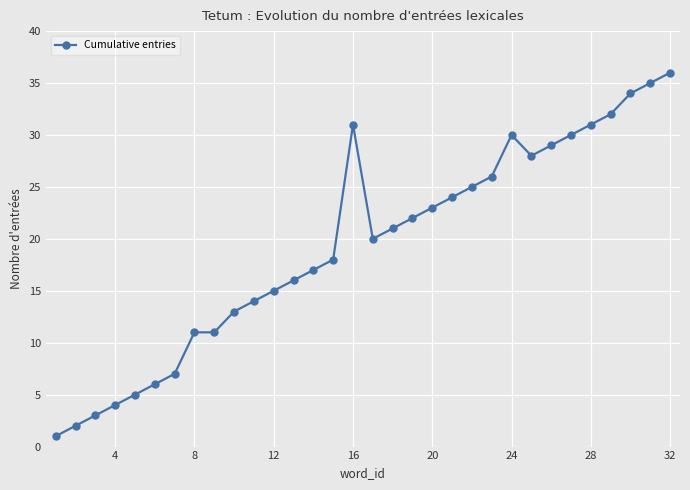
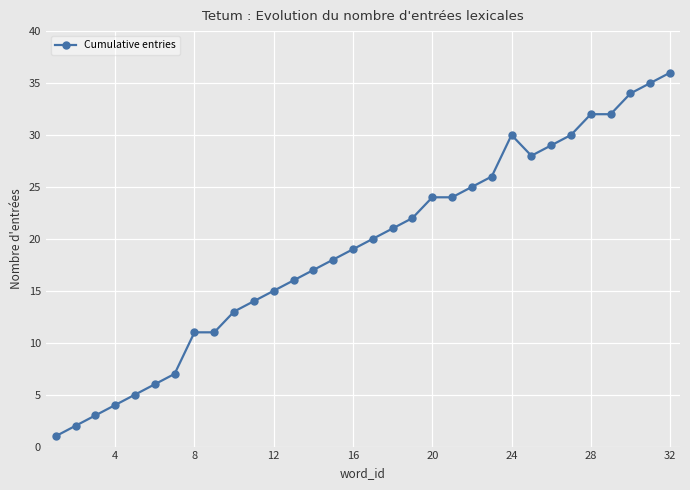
  {
    "4": 4,
    "8": 11,
    "12": 15,
-   "16": 31,
-   "20": 23,
+   "16": 19,
+   "20": 24,
    "24": 30,
-   "28": 31,
+   "28": 32,
    "32": 36
  }
